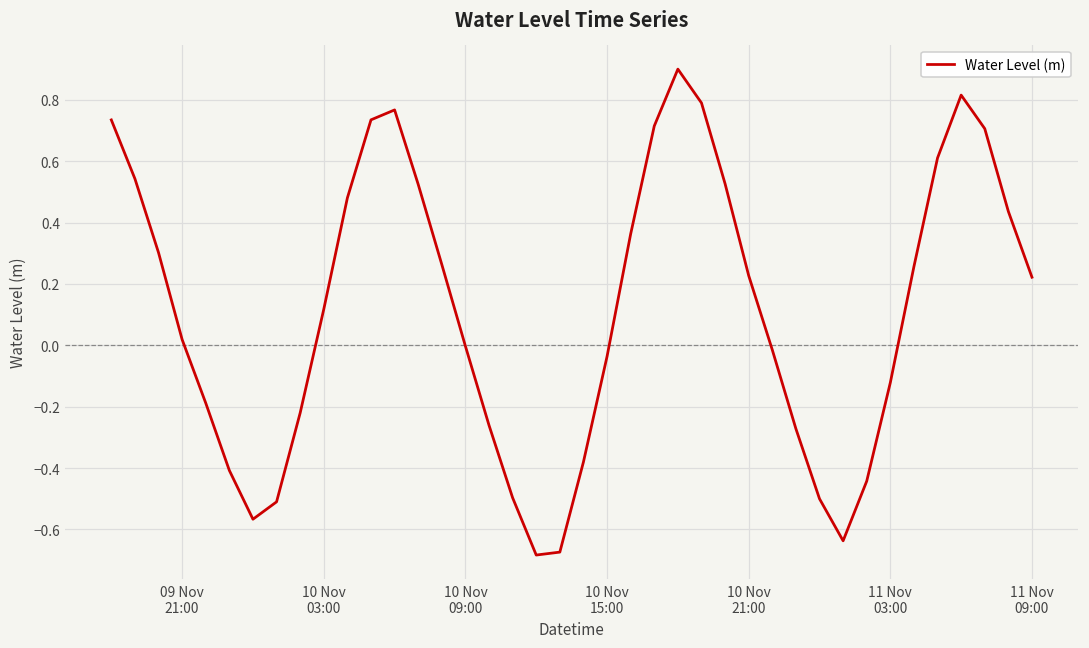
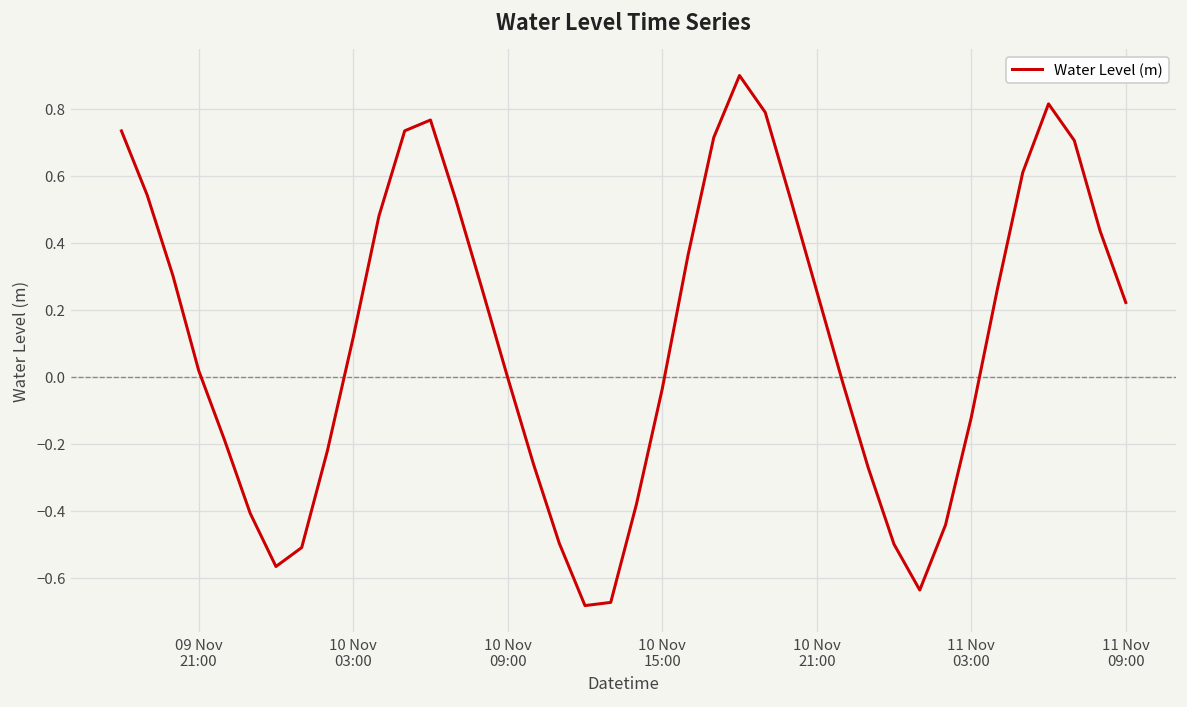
  {
    "09 Nov 21:00": 0.02,
    "10 Nov 03:00": 0.12,
    "10 Nov 09:00": 0.00,
    "10 Nov 15:00": -0.04,
-   "10 Nov 21:00": 0.23,
+   "10 Nov 21:00": 0.26,
    "11 Nov 03:00": -0.12,
    "11 Nov 09:00": 0.22
  }
